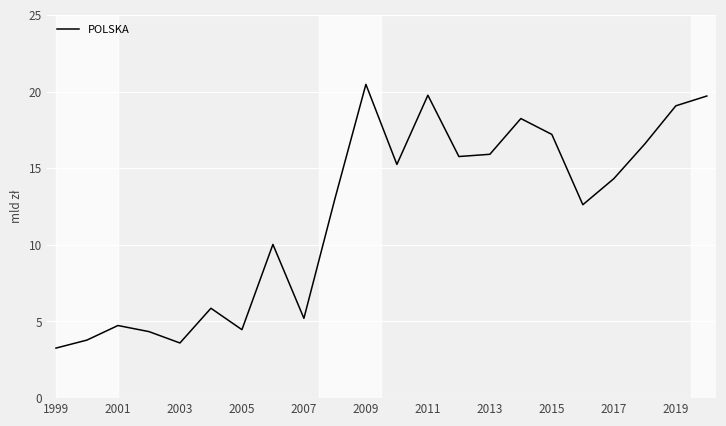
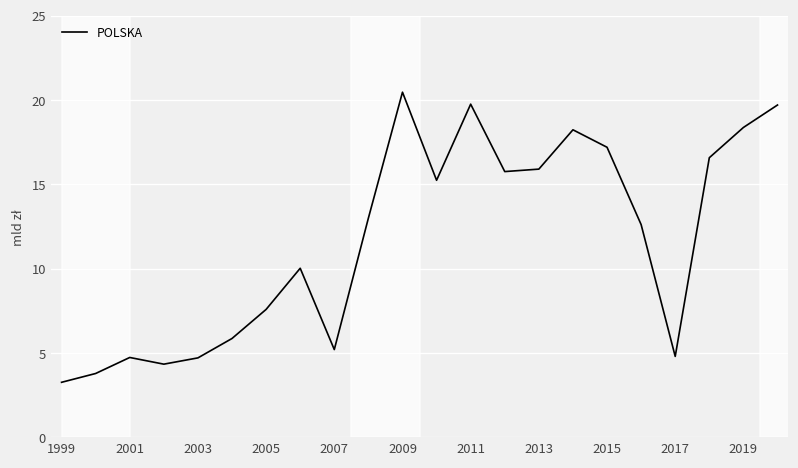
  {
    "1999": 3.3,
    "2001": 4.7,
-   "2003": 3.6,
-   "2005": 4.5,
+   "2003": 4.7,
+   "2005": 7.6,
    "2007": 5.2,
    "2009": 20.5,
    "2011": 19.8,
    "2013": 15.9,
    "2015": 17.2,
-   "2017": 14.3,
-   "2019": 19.1
+   "2017": 4.8,
+   "2019": 18.4
  }
